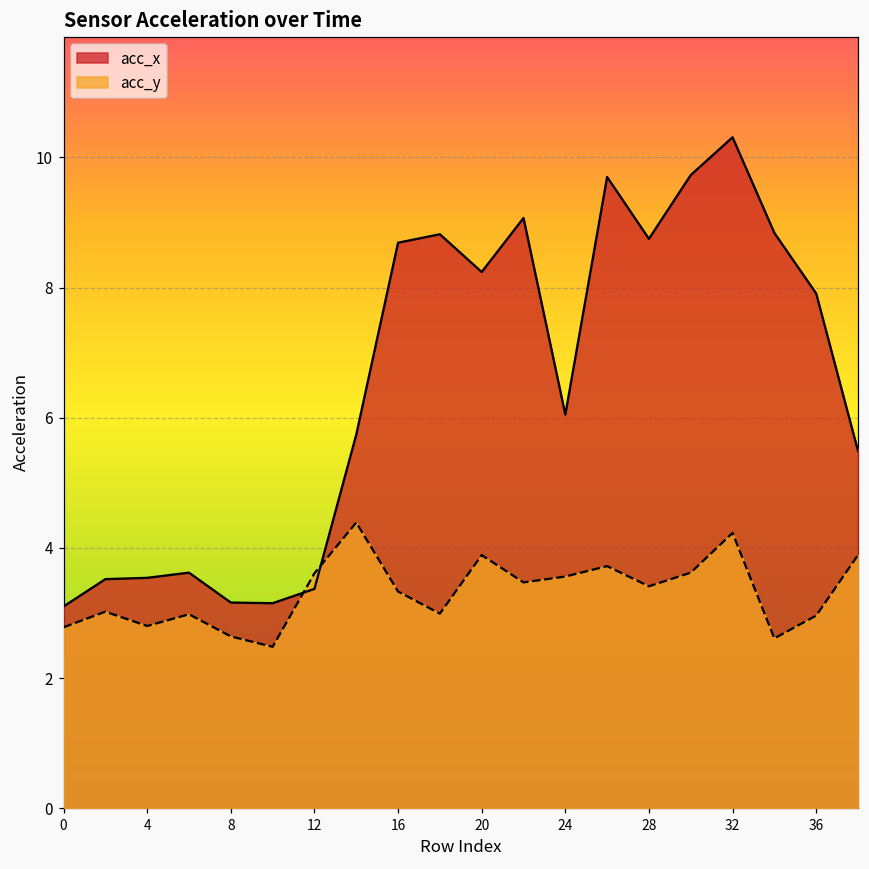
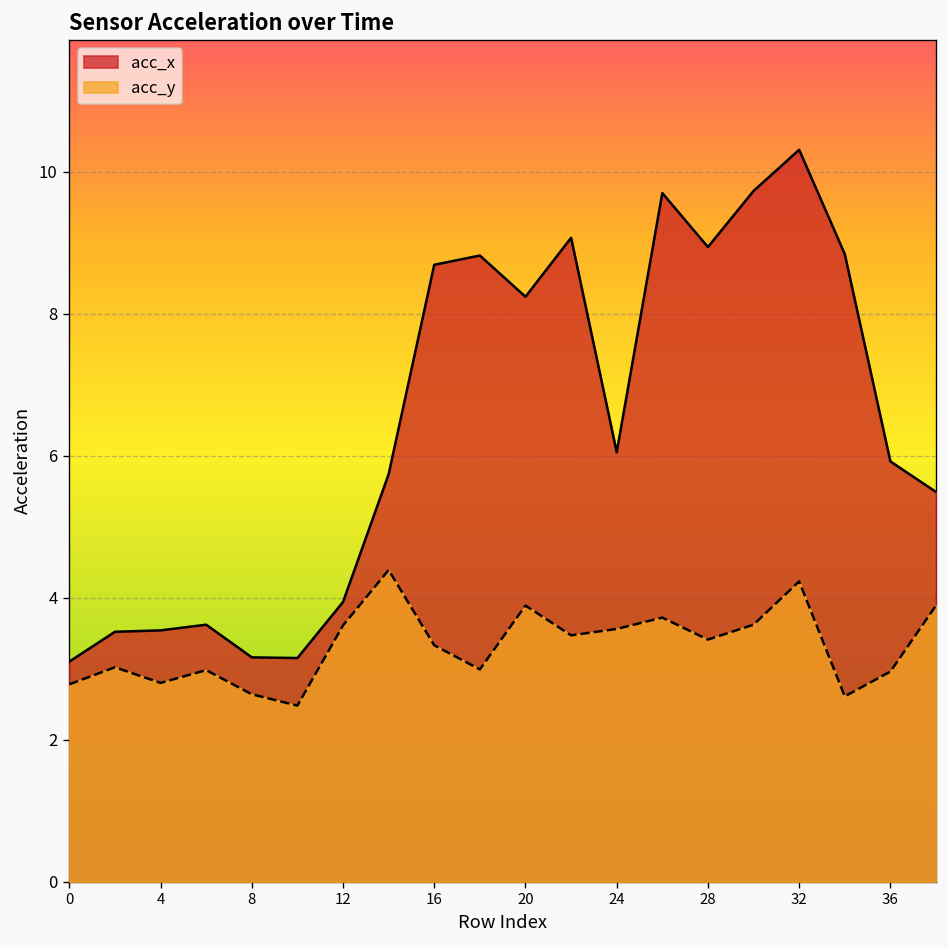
  {
    "acc_x": {
      "0": 3.1,
      "4": 3.5,
      "8": 3.2,
-     "12": 3.4,
+     "12": 3.9,
      "16": 8.7,
      "20": 8.2,
      "24": 6.1,
-     "28": 8.8,
+     "28": 8.9,
      "32": 10.3,
-     "36": 7.9
+     "36": 5.9
    },
    "acc_y": {
      "0": 2.8,
      "4": 2.8,
      "8": 2.6,
      "12": 3.6,
      "16": 3.3,
      "20": 3.9,
      "24": 3.6,
      "28": 3.4,
      "32": 4.2,
      "36": 3.0
    }
  }
